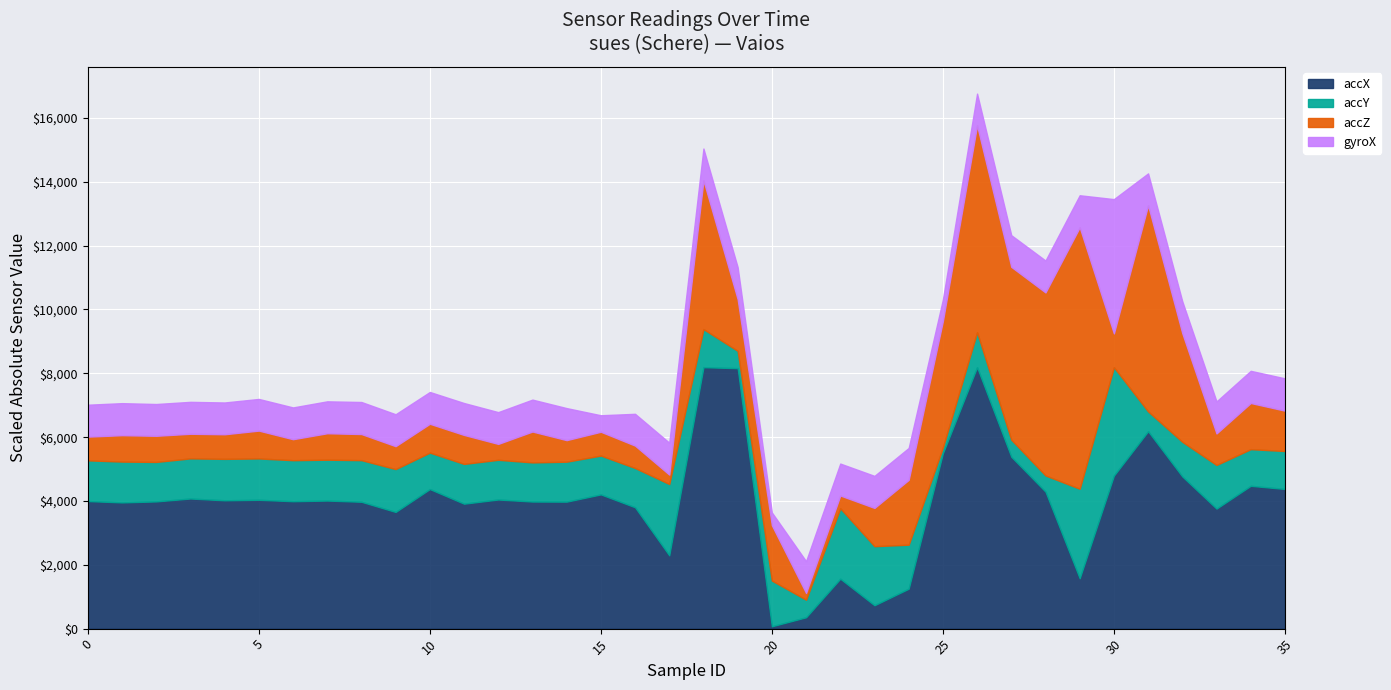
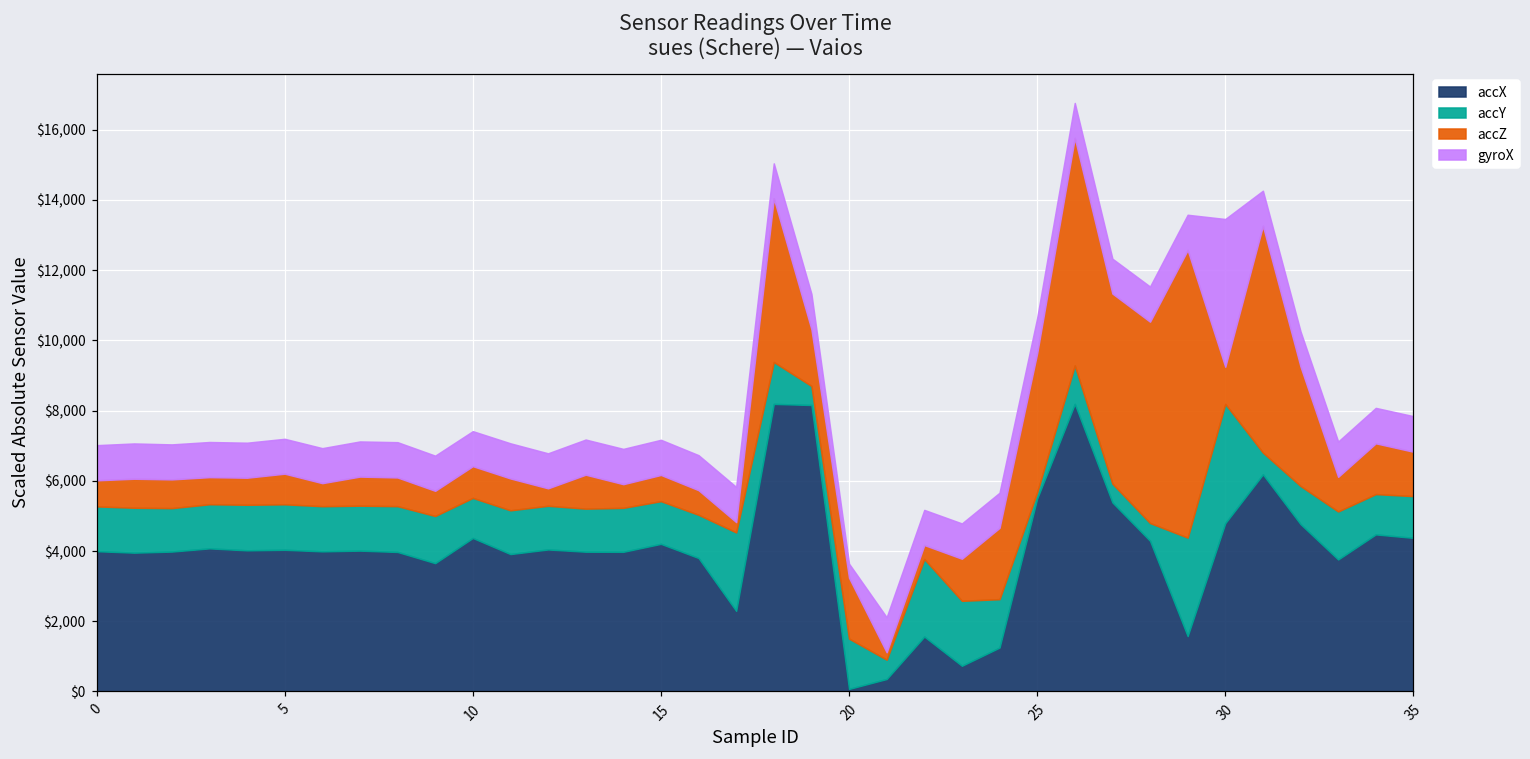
  {
    "accX": {
      "0": "$4,000",
      "5": "$4,000",
      "10": "$4,400",
      "15": "$4,200",
      "25": "$5,500",
      "30": "$4,800",
      "35": "$4,400"
    },
    "accY": {
      "0": "$1,300",
      "5": "$1,300",
      "10": "$1,100",
      "15": "$1,200",
      "20": "$1,400",
      "25": "$200",
      "30": "$3,400",
      "35": "$1,200"
    },
    "accZ": {
      "0": "$700",
      "5": "$900",
      "10": "$900",
      "15": "$700",
      "20": "$1,700",
      "25": "$4,000",
      "30": "$1,100",
      "35": "$1,300"
    },
    "gyroX": {
      "0": "$1,000",
      "5": "$1,000",
      "10": "$1,000",
-     "15": "$500",
+     "15": "$1,000",
      "20": "$400",
-     "25": "$700",
+     "25": "$1,000",
      "30": "$4,200",
      "35": "$1,000"
    }
  }
